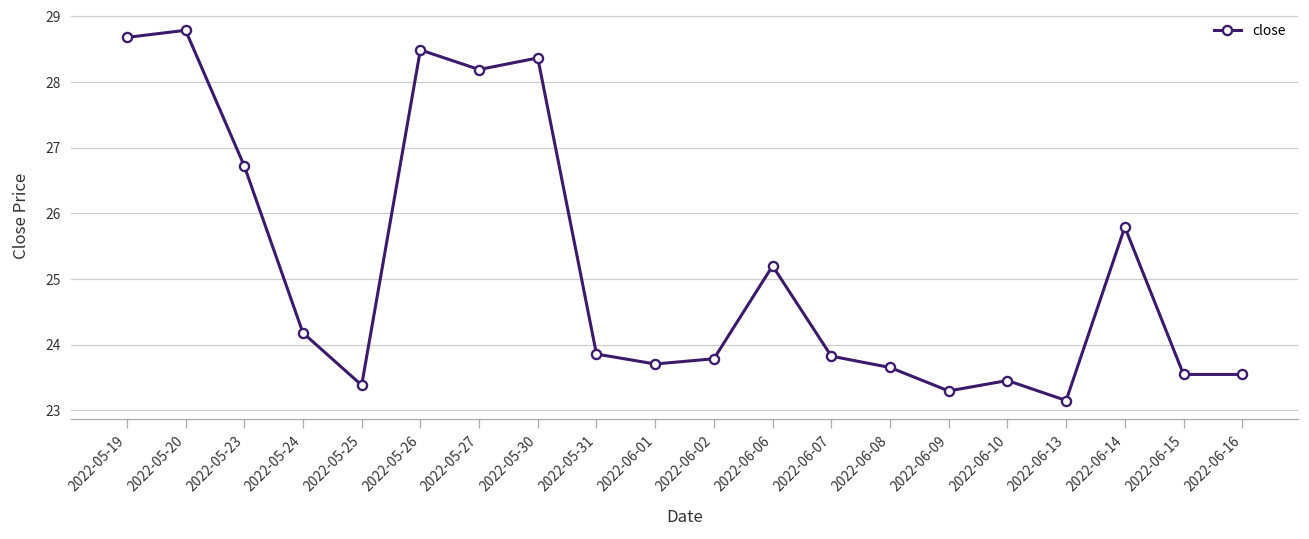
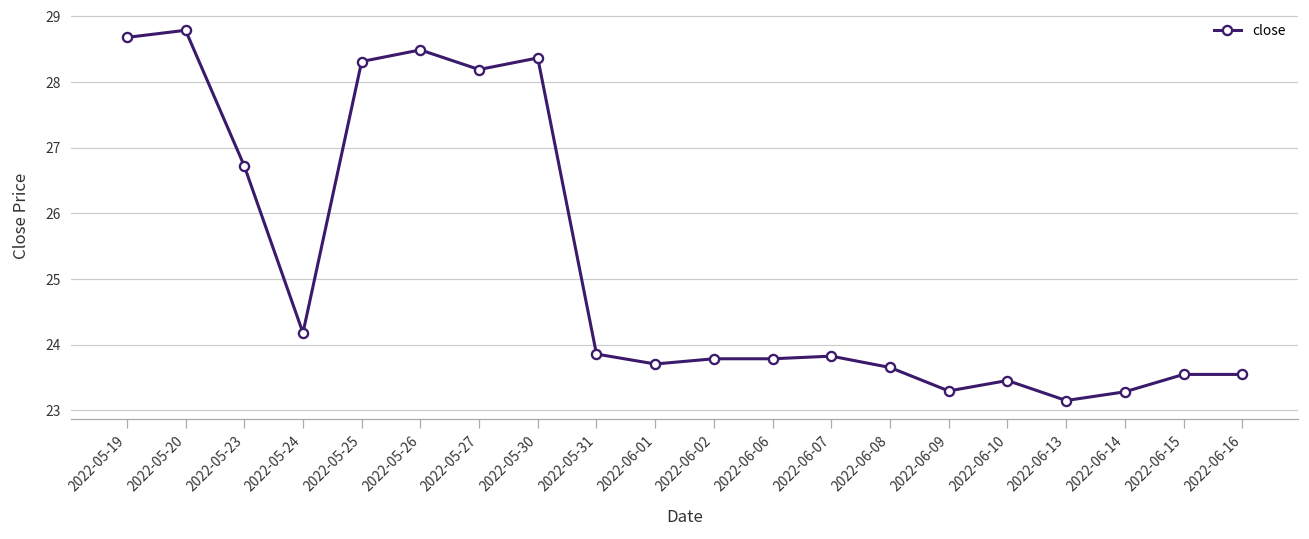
  {
    "2022-05-19": 28.7,
    "2022-05-20": 28.8,
    "2022-05-23": 26.7,
    "2022-05-24": 24.2,
-   "2022-05-25": 23.4,
+   "2022-05-25": 28.3,
    "2022-05-26": 28.5,
    "2022-05-27": 28.2,
    "2022-05-30": 28.4,
    "2022-05-31": 23.9,
    "2022-06-01": 23.7,
    "2022-06-02": 23.8,
-   "2022-06-06": 25.2,
+   "2022-06-06": 23.8,
    "2022-06-07": 23.8,
    "2022-06-08": 23.7,
    "2022-06-09": 23.3,
    "2022-06-10": 23.5,
    "2022-06-13": 23.1,
-   "2022-06-14": 25.8,
+   "2022-06-14": 23.3,
    "2022-06-15": 23.5,
    "2022-06-16": 23.5
  }
